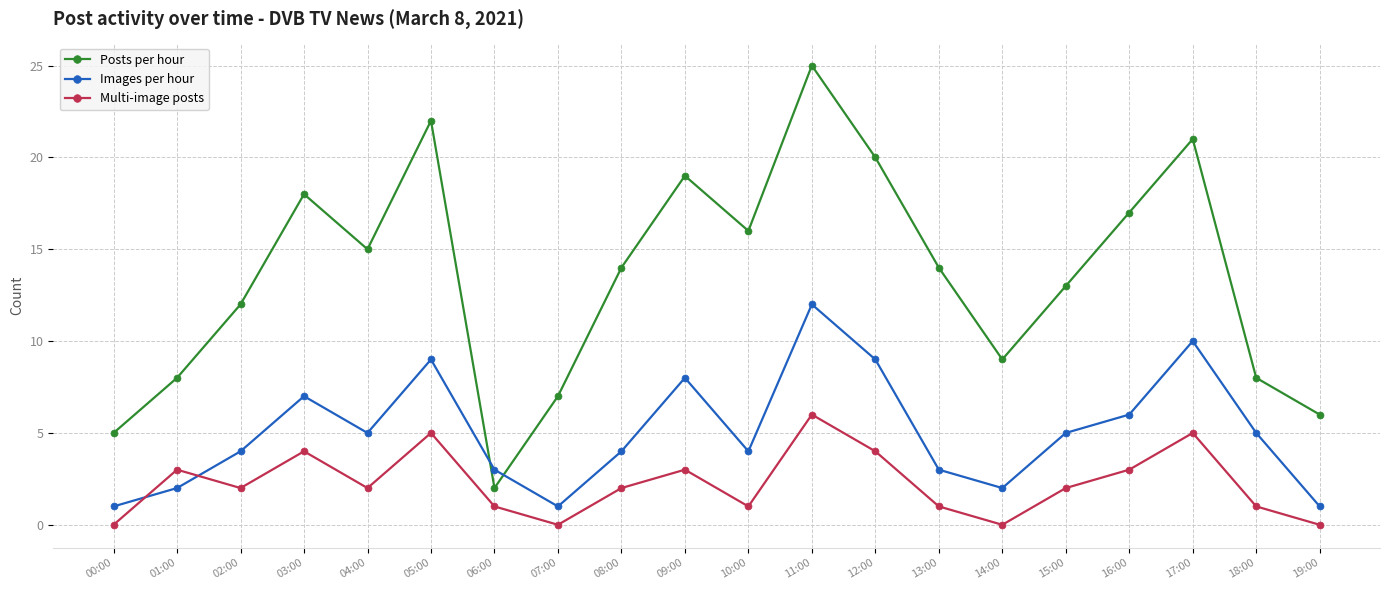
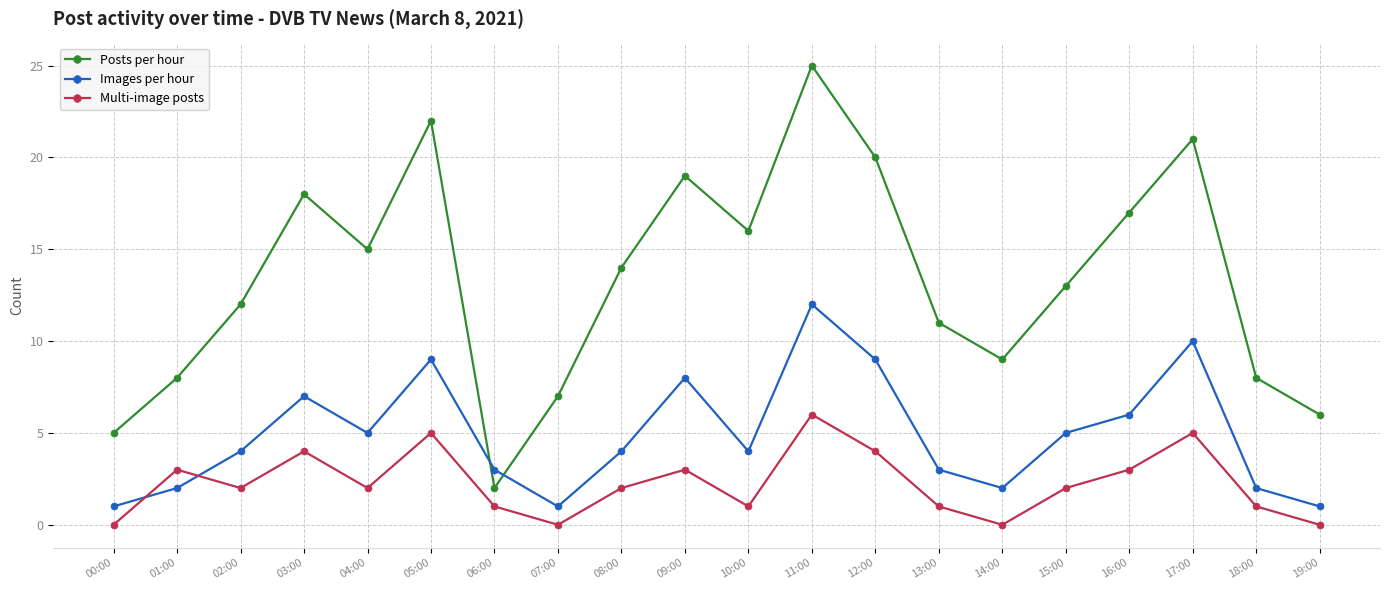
  {
    "Posts per hour": {
      "00:00": 5,
      "01:00": 8,
      "02:00": 12,
      "03:00": 18,
      "04:00": 15,
      "05:00": 22,
      "06:00": 2,
      "07:00": 7,
      "08:00": 14,
      "09:00": 19,
      "10:00": 16,
      "11:00": 25,
      "12:00": 20,
-     "13:00": 14,
+     "13:00": 11,
      "14:00": 9,
      "15:00": 13,
      "16:00": 17,
      "17:00": 21,
      "18:00": 8,
      "19:00": 6
    },
    "Images per hour": {
      "00:00": 1,
      "01:00": 2,
      "02:00": 4,
      "03:00": 7,
      "04:00": 5,
      "05:00": 9,
      "06:00": 3,
      "07:00": 1,
      "08:00": 4,
      "09:00": 8,
      "10:00": 4,
      "11:00": 12,
      "12:00": 9,
      "13:00": 3,
      "14:00": 2,
      "15:00": 5,
      "16:00": 6,
      "17:00": 10,
-     "18:00": 5,
+     "18:00": 2,
      "19:00": 1
    },
    "Multi-image posts": {
      "00:00": 0,
      "01:00": 3,
      "02:00": 2,
      "03:00": 4,
      "04:00": 2,
      "05:00": 5,
      "06:00": 1,
      "07:00": 0,
      "08:00": 2,
      "09:00": 3,
      "10:00": 1,
      "11:00": 6,
      "12:00": 4,
      "13:00": 1,
      "14:00": 0,
      "15:00": 2,
      "16:00": 3,
      "17:00": 5,
      "18:00": 1,
      "19:00": 0
    }
  }
